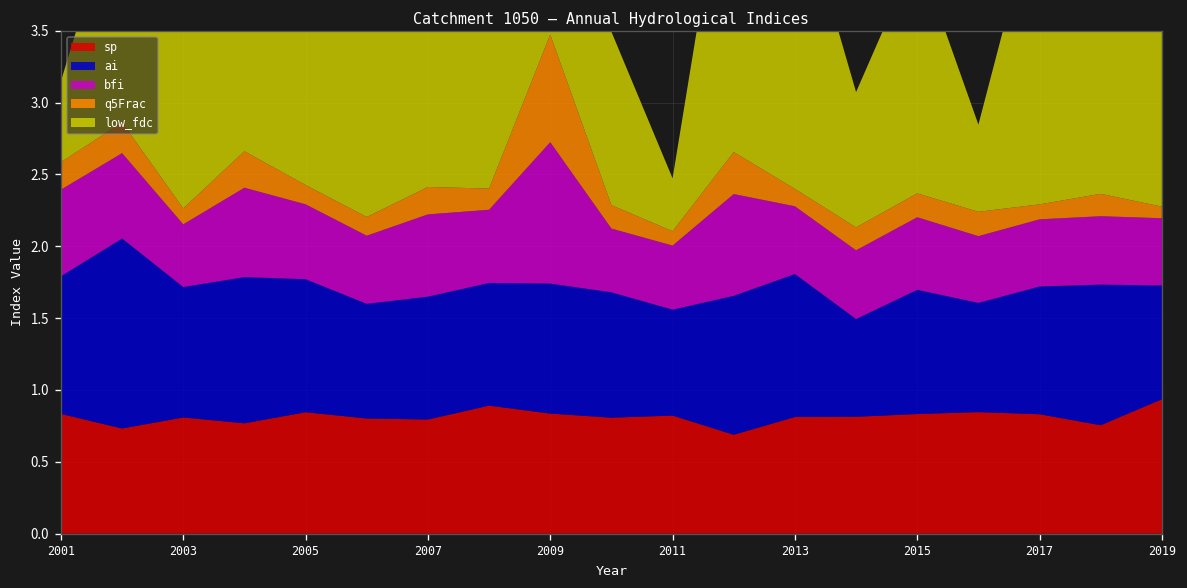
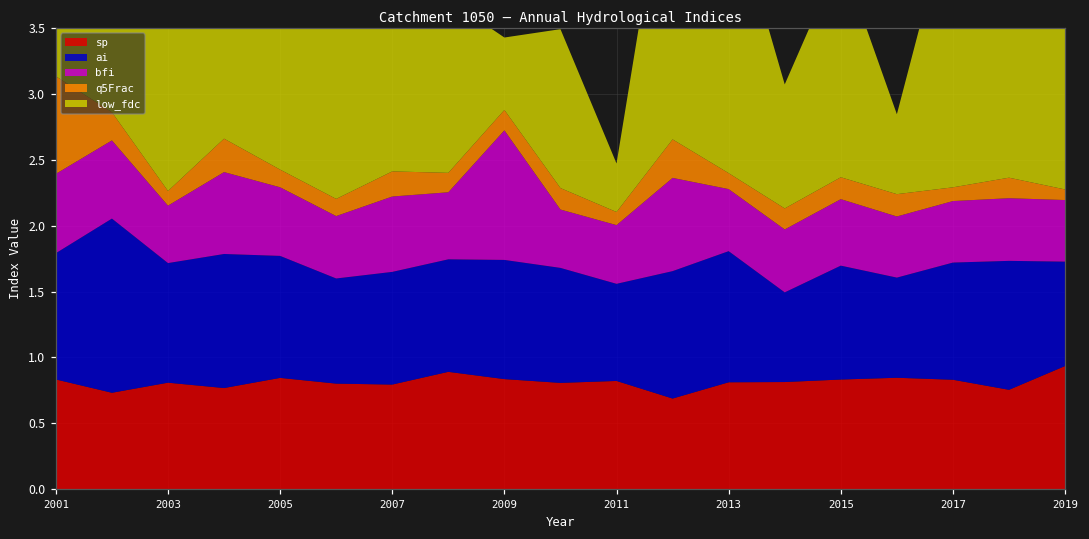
  {
    "sp": {
      "2001": 0.83,
      "2003": 0.81,
      "2005": 0.84,
      "2007": 0.79,
      "2009": 0.84,
      "2011": 0.82,
      "2013": 0.81,
      "2015": 0.83,
      "2017": 0.83,
      "2019": 0.94
    },
    "ai": {
      "2001": 0.96,
      "2003": 0.91,
      "2005": 0.93,
      "2007": 0.86,
      "2009": 0.90,
      "2011": 0.74,
      "2013": 1.00,
      "2015": 0.86,
      "2017": 0.89,
      "2019": 0.79
    },
    "bfi": {
      "2001": 0.60,
      "2003": 0.44,
      "2005": 0.52,
      "2007": 0.57,
      "2009": 0.98,
      "2011": 0.45,
      "2013": 0.47,
      "2015": 0.50,
      "2017": 0.47,
      "2019": 0.47
    },
    "q5Frac": {
-     "2001": 0.19,
+     "2001": 0.74,
      "2003": 0.11,
      "2005": 0.13,
      "2007": 0.19,
-     "2009": 0.75,
+     "2009": 0.15,
      "2011": 0.10,
      "2013": 0.12,
      "2015": 0.17,
      "2017": 0.10,
      "2019": 0.08
    },
    "low_fdc": {
      "2011": 0.37
    }
  }
